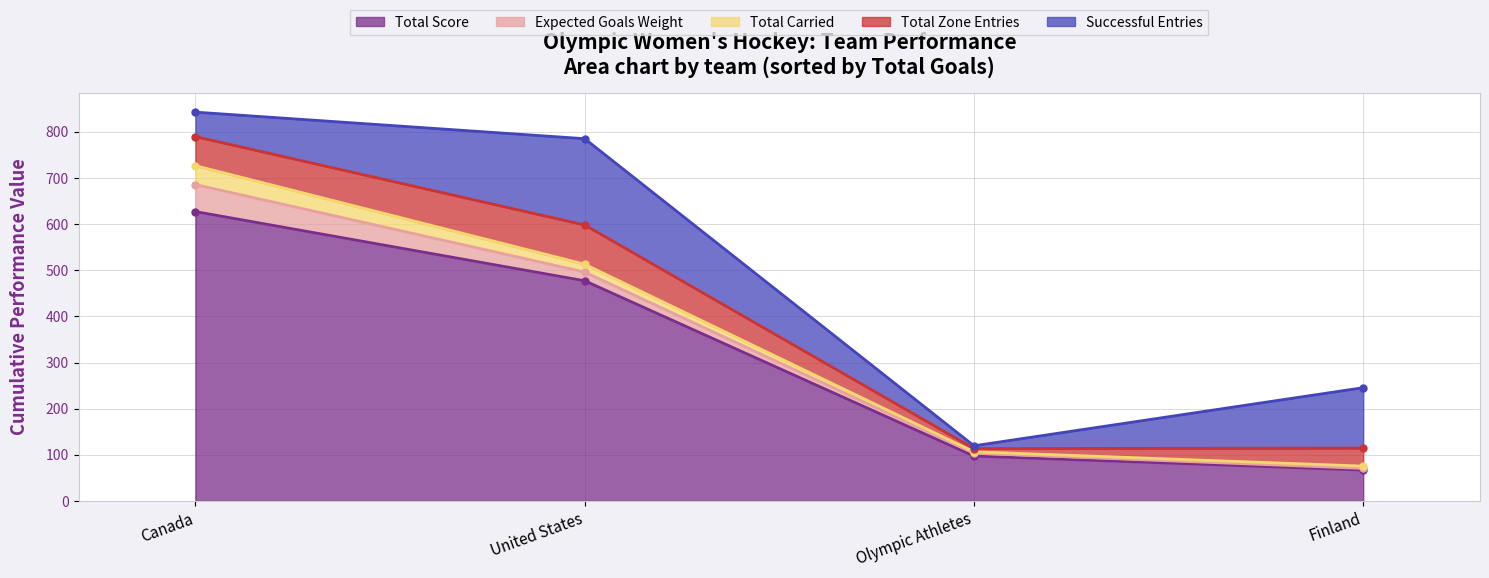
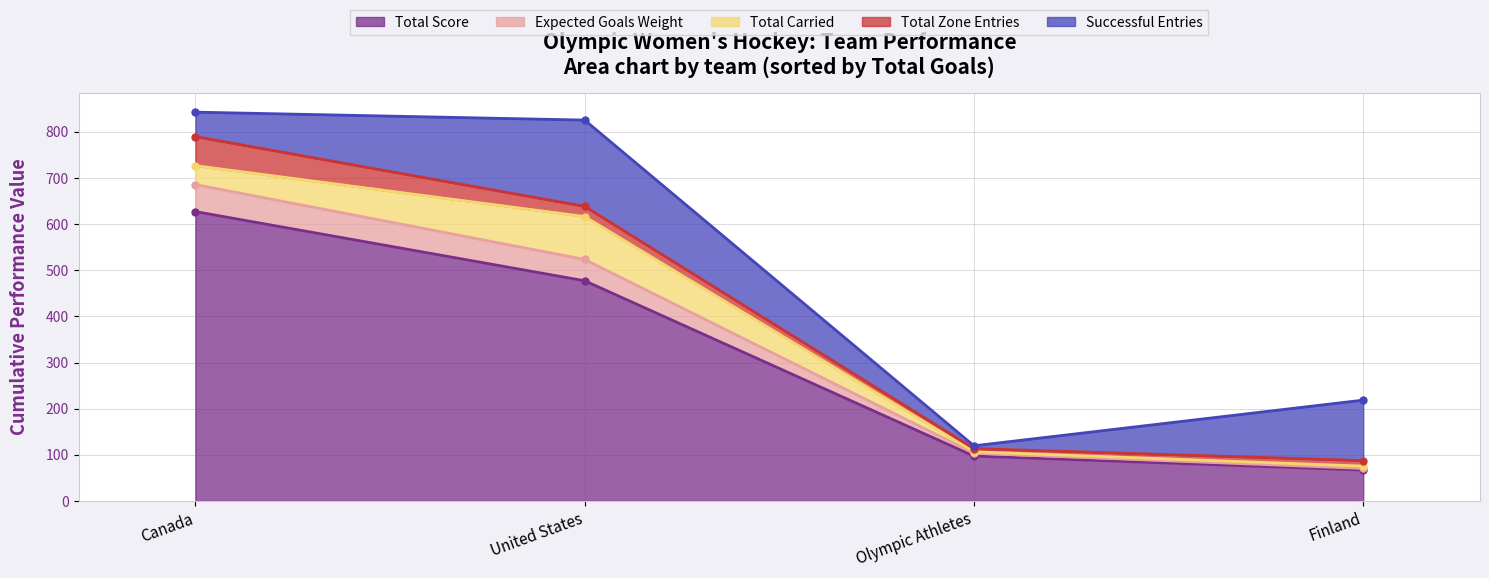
  {
    "Total Score": {
      "Canada": 630,
      "United States": 480,
      "Olympic Athletes": 100
    },
    "Expected Goals Weight": {
      "Canada": 60,
-     "United States": 20
+     "United States": 50
    },
    "Total Carried": {
      "Canada": 40,
-     "United States": 20
+     "United States": 90
    },
    "Total Zone Entries": {
      "Canada": 60,
-     "United States": 90,
+     "United States": 20,
      "Olympic Athletes": 10,
-     "Finland": 40
+     "Finland": 10
    },
    "Successful Entries": {
      "Canada": 50,
      "United States": 190,
      "Olympic Athletes": 10,
      "Finland": 130
    }
  }
